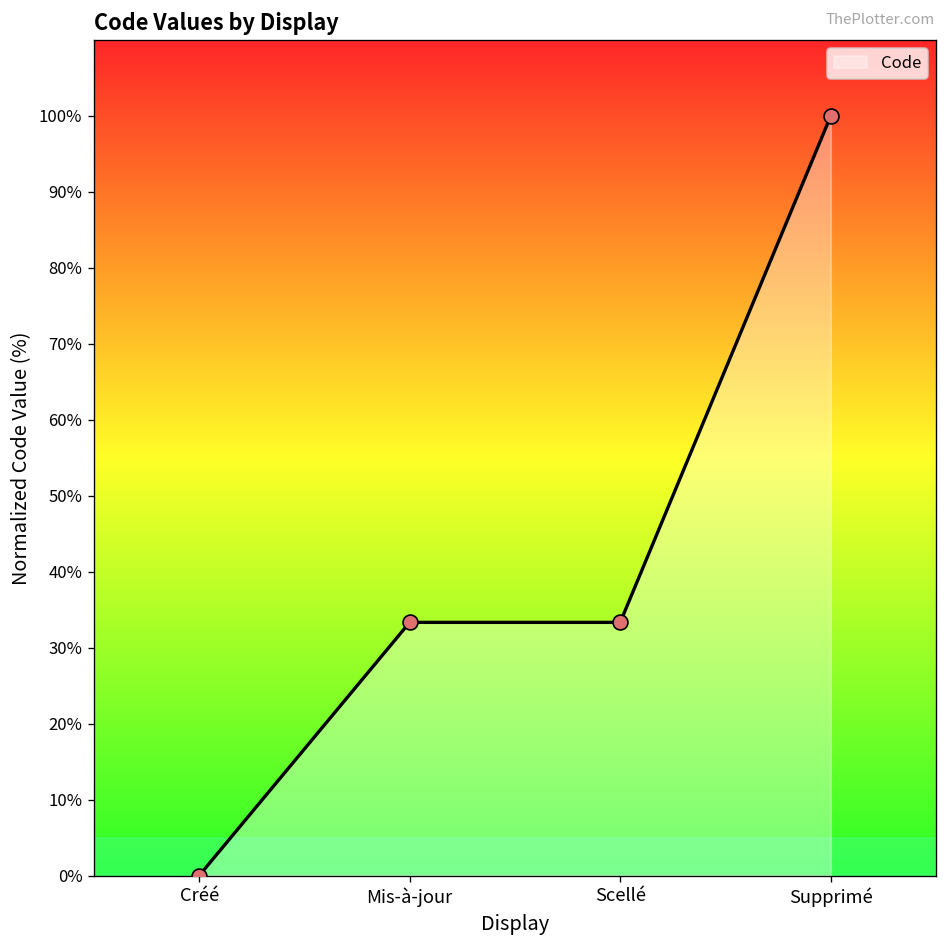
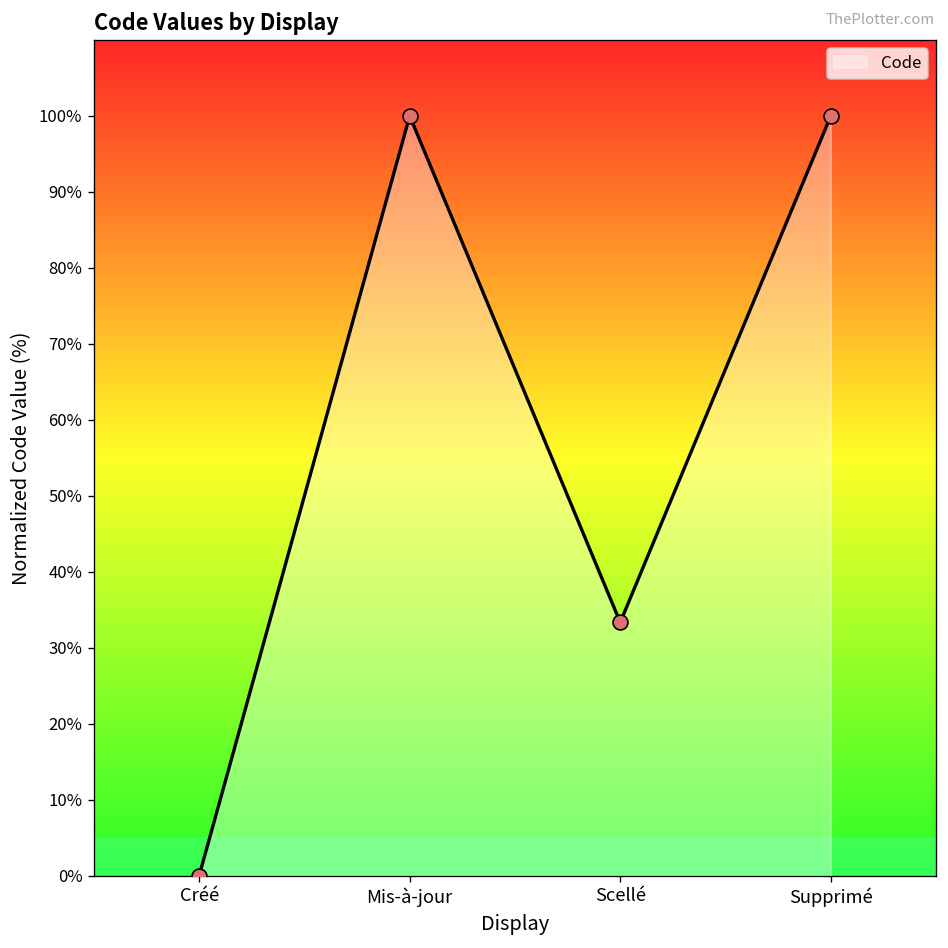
  {
    "Créé": "0%",
-   "Mis-à-jour": "33%",
+   "Mis-à-jour": "100%",
    "Scellé": "33%",
    "Supprimé": "100%"
  }
